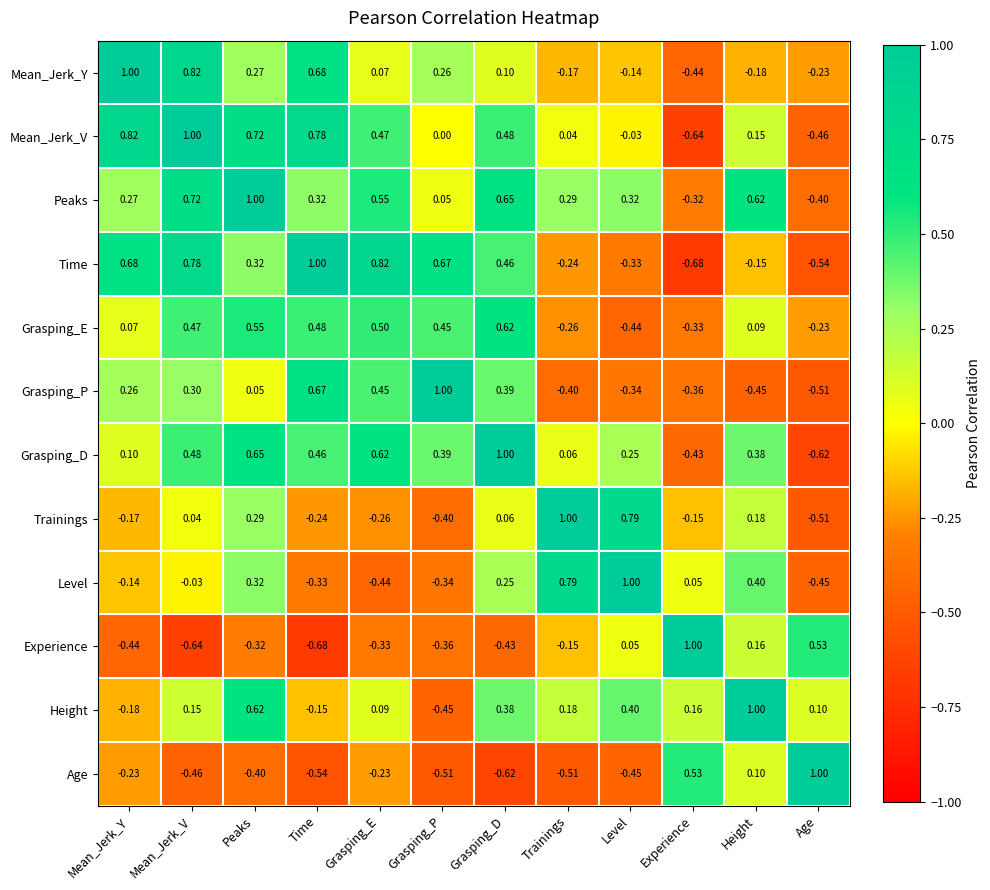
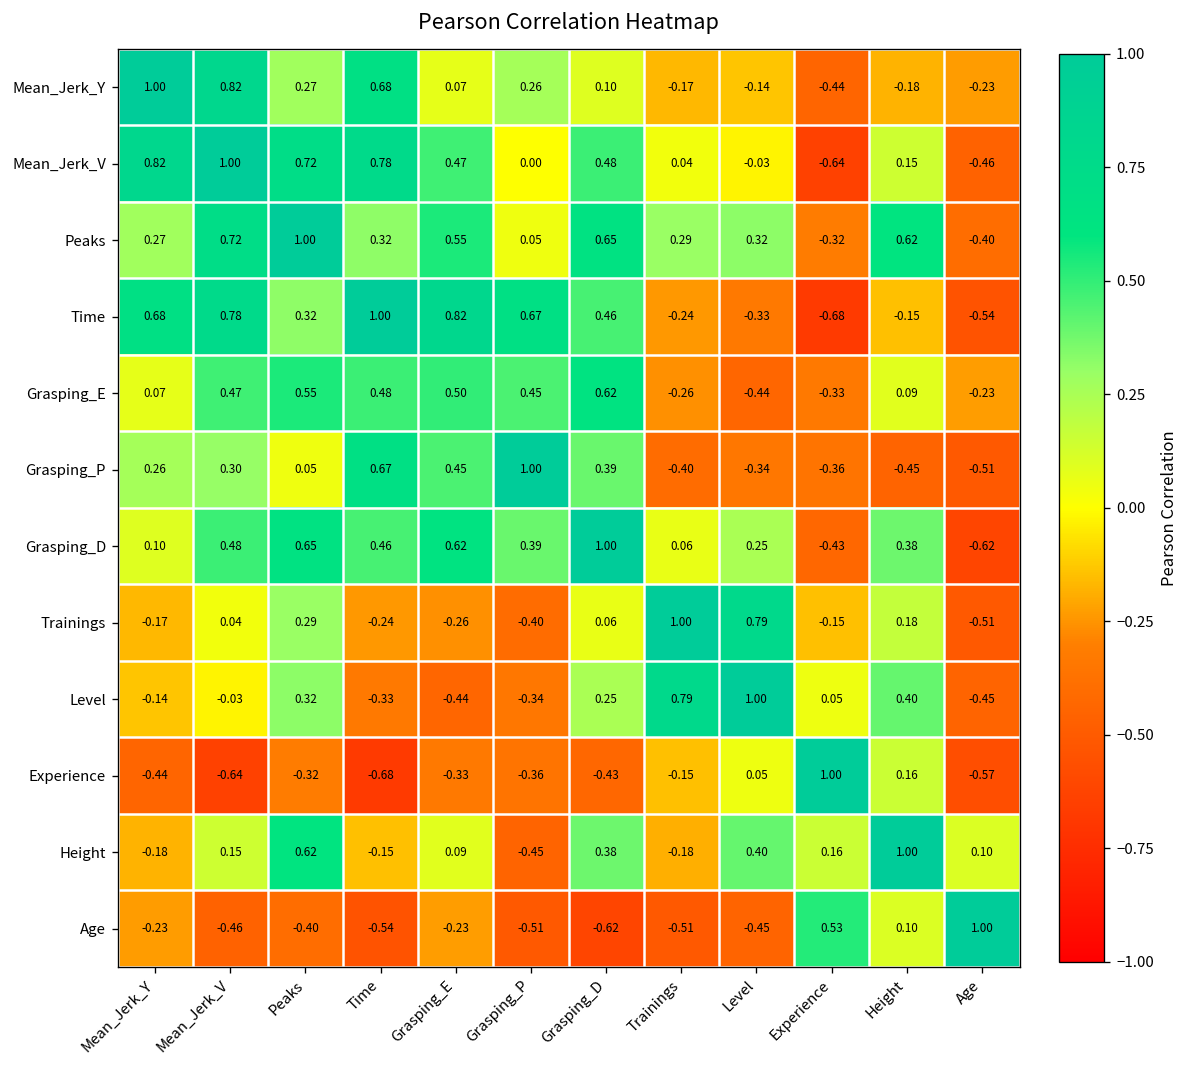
  {
    "Mean_Jerk_Y": {
      "Mean_Jerk_Y": 1.00,
      "Mean_Jerk_V": 0.82,
      "Peaks": 0.27,
      "Time": 0.68,
      "Grasping_E": 0.07,
      "Grasping_P": 0.26,
      "Grasping_D": 0.10,
      "Trainings": -0.17,
      "Level": -0.14,
      "Experience": -0.44,
      "Height": -0.18,
      "Age": -0.23
    },
    "Mean_Jerk_V": {
      "Mean_Jerk_Y": 0.82,
      "Mean_Jerk_V": 1.00,
      "Peaks": 0.72,
      "Time": 0.78,
      "Grasping_E": 0.47,
      "Grasping_P": 0.00,
      "Grasping_D": 0.48,
      "Trainings": 0.04,
      "Level": -0.03,
      "Experience": -0.64,
      "Height": 0.15,
      "Age": -0.46
    },
    "Peaks": {
      "Mean_Jerk_Y": 0.27,
      "Mean_Jerk_V": 0.72,
      "Peaks": 1.00,
      "Time": 0.32,
      "Grasping_E": 0.55,
      "Grasping_P": 0.05,
      "Grasping_D": 0.65,
      "Trainings": 0.29,
      "Level": 0.32,
      "Experience": -0.32,
      "Height": 0.62,
      "Age": -0.40
    },
    "Time": {
      "Mean_Jerk_Y": 0.68,
      "Mean_Jerk_V": 0.78,
      "Peaks": 0.32,
      "Time": 1.00,
      "Grasping_E": 0.82,
      "Grasping_P": 0.67,
      "Grasping_D": 0.46,
      "Trainings": -0.24,
      "Level": -0.33,
      "Experience": -0.68,
      "Height": -0.15,
      "Age": -0.54
    },
    "Grasping_E": {
      "Mean_Jerk_Y": 0.07,
      "Mean_Jerk_V": 0.47,
      "Peaks": 0.55,
      "Time": 0.48,
      "Grasping_E": 0.50,
      "Grasping_P": 0.45,
      "Grasping_D": 0.62,
      "Trainings": -0.26,
      "Level": -0.44,
      "Experience": -0.33,
      "Height": 0.09,
      "Age": -0.23
    },
    "Grasping_P": {
      "Mean_Jerk_Y": 0.26,
      "Mean_Jerk_V": 0.30,
      "Peaks": 0.05,
      "Time": 0.67,
      "Grasping_E": 0.45,
      "Grasping_P": 1.00,
      "Grasping_D": 0.39,
      "Trainings": -0.40,
      "Level": -0.34,
      "Experience": -0.36,
      "Height": -0.45,
      "Age": -0.51
    },
    "Grasping_D": {
      "Mean_Jerk_Y": 0.10,
      "Mean_Jerk_V": 0.48,
      "Peaks": 0.65,
      "Time": 0.46,
      "Grasping_E": 0.62,
      "Grasping_P": 0.39,
      "Grasping_D": 1.00,
      "Trainings": 0.06,
      "Level": 0.25,
      "Experience": -0.43,
      "Height": 0.38,
      "Age": -0.62
    },
    "Trainings": {
      "Mean_Jerk_Y": -0.17,
      "Mean_Jerk_V": 0.04,
      "Peaks": 0.29,
      "Time": -0.24,
      "Grasping_E": -0.26,
      "Grasping_P": -0.40,
      "Grasping_D": 0.06,
      "Trainings": 1.00,
      "Level": 0.79,
      "Experience": -0.15,
      "Height": 0.18,
      "Age": -0.51
    },
    "Level": {
      "Mean_Jerk_Y": -0.14,
      "Mean_Jerk_V": -0.03,
      "Peaks": 0.32,
      "Time": -0.33,
      "Grasping_E": -0.44,
      "Grasping_P": -0.34,
      "Grasping_D": 0.25,
      "Trainings": 0.79,
      "Level": 1.00,
      "Experience": 0.05,
      "Height": 0.40,
      "Age": -0.45
    },
    "Experience": {
      "Mean_Jerk_Y": -0.44,
      "Mean_Jerk_V": -0.64,
      "Peaks": -0.32,
      "Time": -0.68,
      "Grasping_E": -0.33,
      "Grasping_P": -0.36,
      "Grasping_D": -0.43,
      "Trainings": -0.15,
      "Level": 0.05,
      "Experience": 1.00,
      "Height": 0.16,
-     "Age": 0.53
+     "Age": -0.57
    },
    "Height": {
      "Mean_Jerk_Y": -0.18,
      "Mean_Jerk_V": 0.15,
      "Peaks": 0.62,
      "Time": -0.15,
      "Grasping_E": 0.09,
      "Grasping_P": -0.45,
      "Grasping_D": 0.38,
-     "Trainings": 0.18,
+     "Trainings": -0.18,
      "Level": 0.40,
      "Experience": 0.16,
      "Height": 1.00,
      "Age": 0.10
    },
    "Age": {
      "Mean_Jerk_Y": -0.23,
      "Mean_Jerk_V": -0.46,
      "Peaks": -0.40,
      "Time": -0.54,
      "Grasping_E": -0.23,
      "Grasping_P": -0.51,
      "Grasping_D": -0.62,
      "Trainings": -0.51,
      "Level": -0.45,
      "Experience": 0.53,
      "Height": 0.10,
      "Age": 1.00
    }
  }
